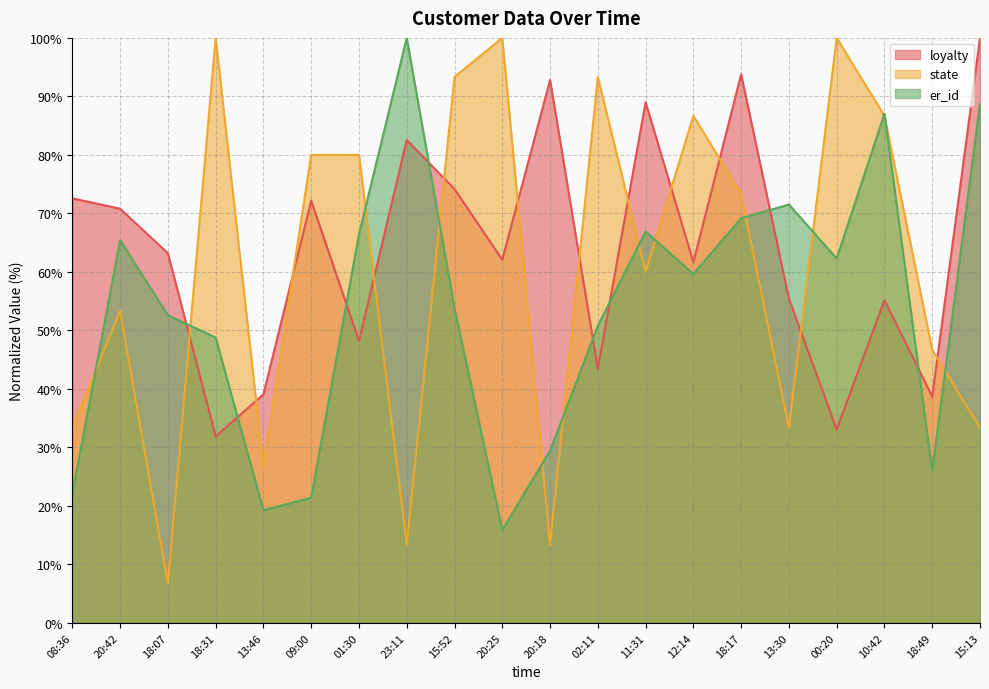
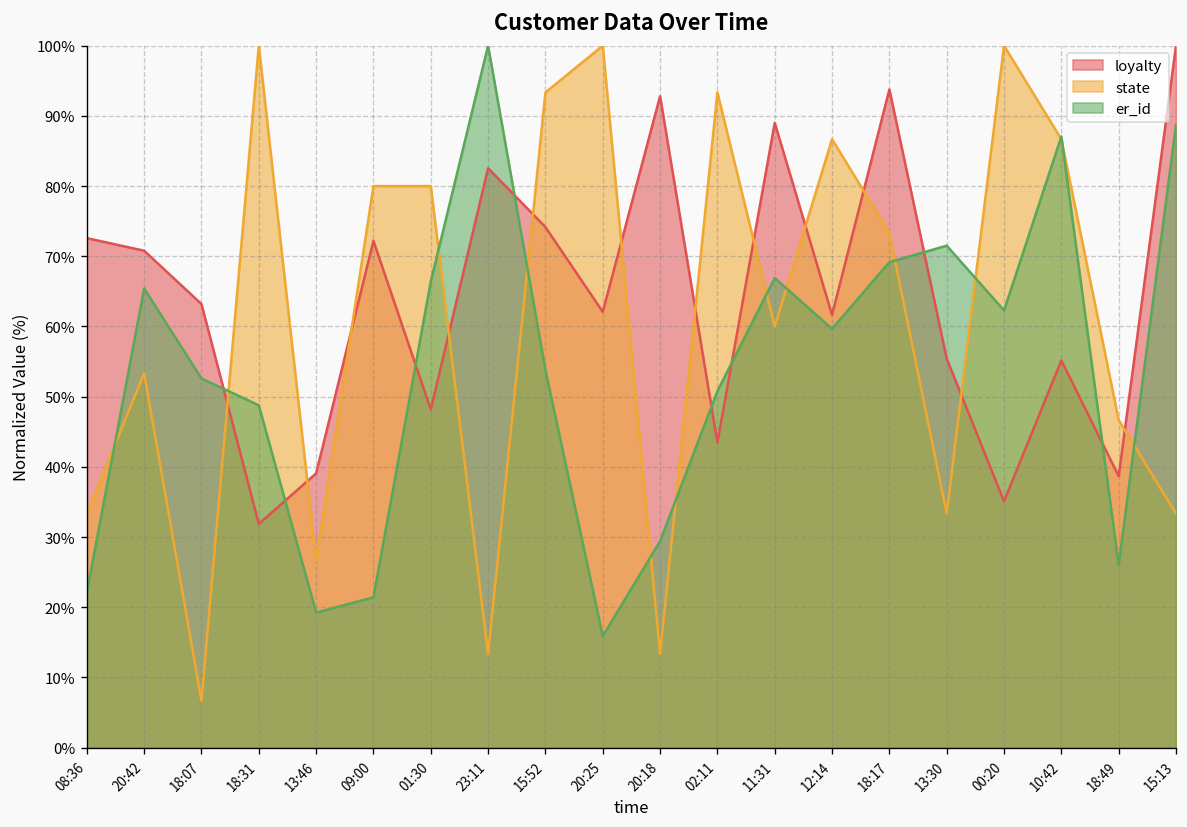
  {
    "loyalty": {
      "08:36": "73%",
      "20:42": "71%",
      "18:07": "63%",
      "18:31": "32%",
      "13:46": "39%",
      "09:00": "72%",
      "01:30": "48%",
      "23:11": "83%",
      "15:52": "74%",
      "20:25": "62%",
      "20:18": "93%",
      "02:11": "43%",
      "11:31": "89%",
      "12:14": "62%",
      "18:17": "94%",
      "13:30": "55%",
-     "00:20": "33%",
+     "00:20": "35%",
      "10:42": "55%",
      "18:49": "39%",
      "15:13": "100%"
    },
    "state": {
      "08:36": "33%",
      "20:42": "53%",
      "18:07": "7%",
      "18:31": "100%",
      "13:46": "27%",
      "09:00": "80%",
      "01:30": "80%",
      "23:11": "13%",
      "15:52": "93%",
      "20:25": "100%",
      "20:18": "13%",
      "02:11": "93%",
      "11:31": "60%",
      "12:14": "87%",
      "18:17": "73%",
      "13:30": "33%",
      "00:20": "100%",
      "18:49": "47%",
      "15:13": "33%"
    },
    "er_id": {
      "08:36": "22%",
      "20:42": "65%",
      "18:07": "53%",
      "18:31": "49%",
      "13:46": "19%",
      "09:00": "21%",
      "01:30": "66%",
      "23:11": "100%",
      "15:52": "54%",
      "20:25": "16%",
      "20:18": "29%",
      "02:11": "51%",
      "11:31": "67%",
      "12:14": "60%",
      "18:17": "69%",
      "13:30": "72%",
      "00:20": "62%",
      "18:49": "26%",
      "15:13": "89%"
    }
  }
